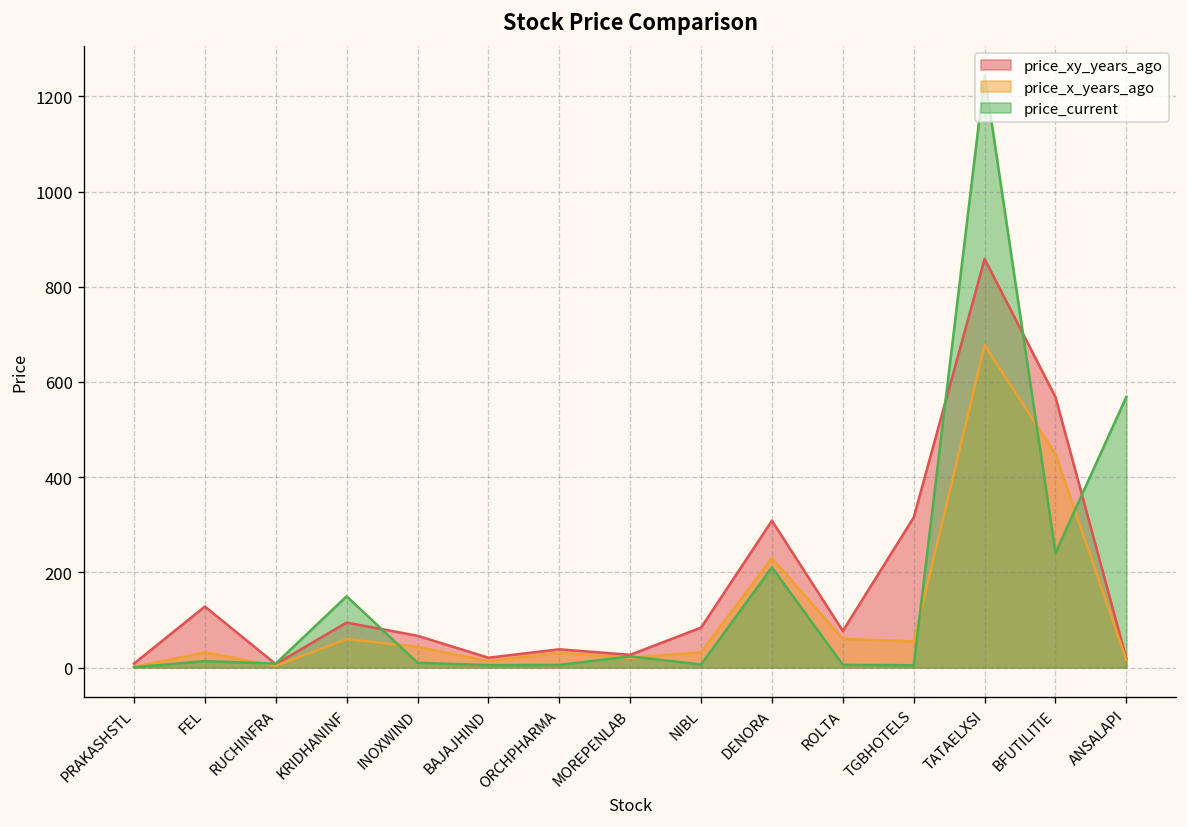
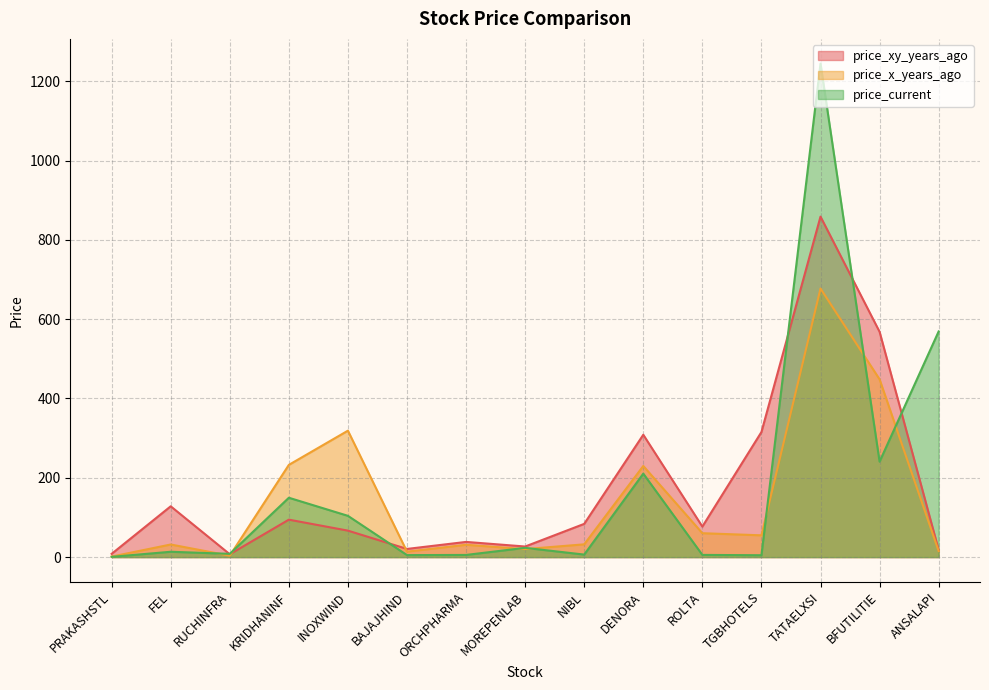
  {
    "price_xy_years_ago": {
      "PRAKASHSTL": 10,
      "FEL": 130,
      "KRIDHANINF": 90,
      "INOXWIND": 70,
      "BAJAJHIND": 20,
      "ORCHPHARMA": 40,
      "NIBL": 80,
      "DENORA": 310,
      "ROLTA": 80,
      "TGBHOTELS": 320,
      "TATAELXSI": 860,
      "BFUTILITIE": 570
    },
    "price_x_years_ago": {
      "FEL": 30,
-     "KRIDHANINF": 60,
-     "INOXWIND": 40,
+     "KRIDHANINF": 230,
+     "INOXWIND": 320,
      "BAJAJHIND": 10,
      "ORCHPHARMA": 30,
      "NIBL": 30,
      "DENORA": 230,
      "ROLTA": 60,
      "TGBHOTELS": 50,
      "TATAELXSI": 680,
      "BFUTILITIE": 450
    },
    "price_current": {
      "FEL": 10,
      "KRIDHANINF": 150,
-     "INOXWIND": 10,
+     "INOXWIND": 100,
      "BAJAJHIND": 10,
      "ORCHPHARMA": 10,
      "NIBL": 10,
      "DENORA": 210,
      "ROLTA": 10,
      "TGBHOTELS": 0,
      "BFUTILITIE": 240,
      "ANSALAPI": 570
    }
  }
